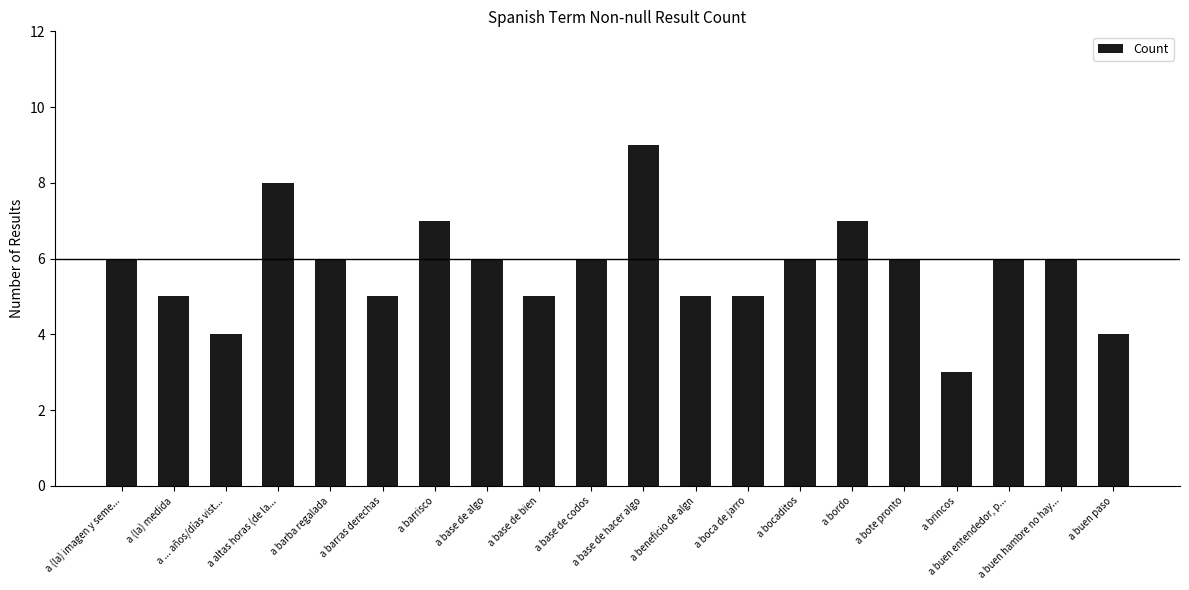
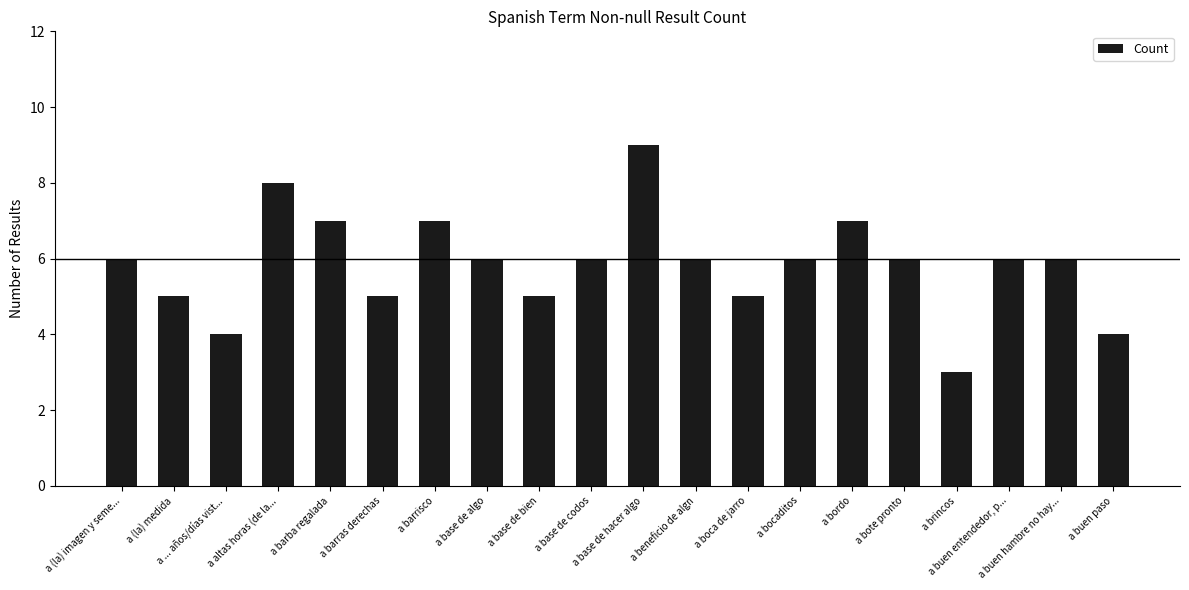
  {
    "a (la) imagen y seme...": 6,
    "a (la) medida": 5,
    "a ... años/días vist...": 4,
    "a altas horas (de la...": 8,
-   "a barba regalada": 6,
+   "a barba regalada": 7,
    "a barras derechas": 5,
    "a barrisco": 7,
    "a base de algo": 6,
    "a base de bien": 5,
    "a base de codos": 6,
    "a base de hacer algo": 9,
-   "a beneficio de algn": 5,
+   "a beneficio de algn": 6,
    "a boca de jarro": 5,
    "a bocaditos": 6,
    "a bordo": 7,
    "a bote pronto": 6,
    "a brincos": 3,
    "a buen entendedor, p...": 6,
    "a buen hambre no hay...": 6,
    "a buen paso": 4
  }
